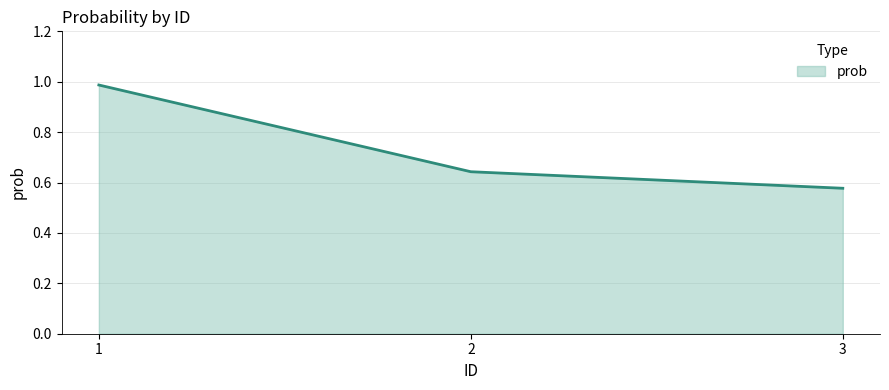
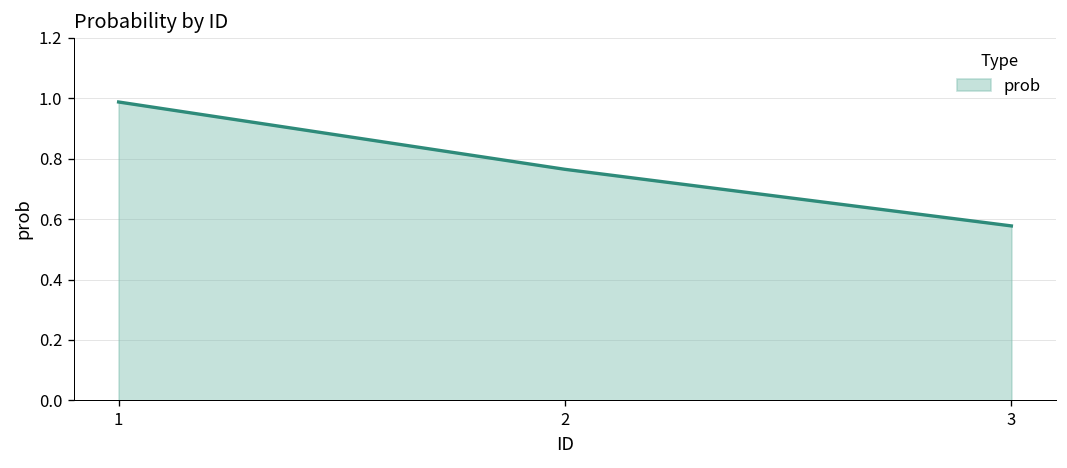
  {
    "1": 0.99,
-   "2": 0.64,
+   "2": 0.76,
    "3": 0.58
  }
